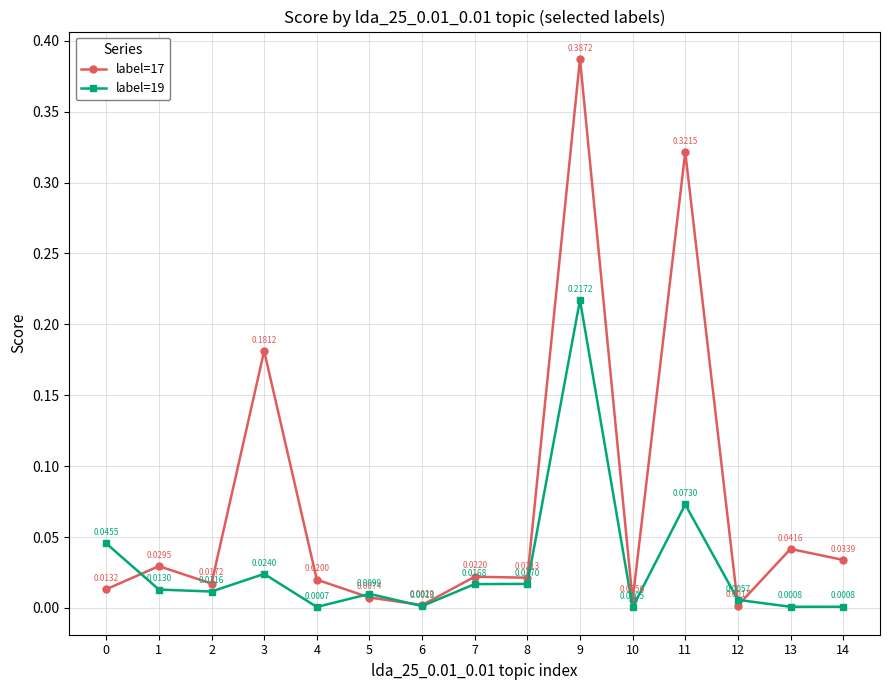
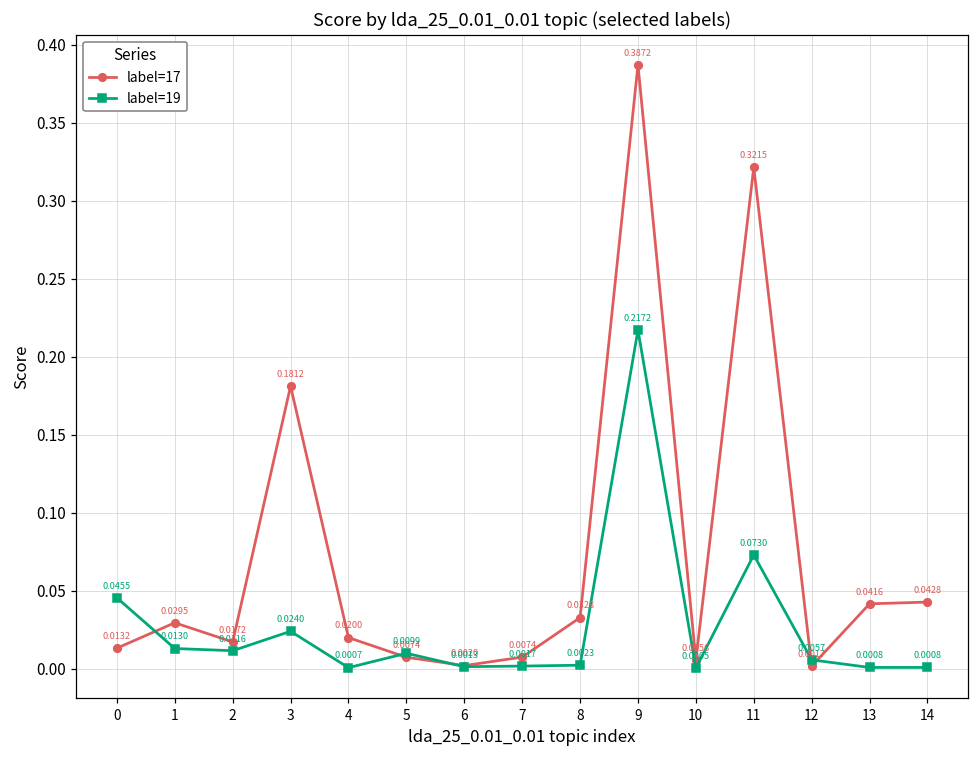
  {
    "label=17": {
      "0": 0.0132,
      "1": 0.0295,
      "2": 0.0172,
      "3": 0.1812,
      "4": 0.0200,
-     "7": 0.0220,
-     "8": 0.0213,
+     "7": 0.0074,
+     "8": 0.0328,
      "9": 0.3872,
      "11": 0.3215,
      "13": 0.0416,
-     "14": 0.0339
+     "14": 0.0428
    },
    "label=19": {
      "0": 0.0455,
      "1": 0.0130,
      "3": 0.0240,
      "4": 0.0007,
-     "7": 0.0168,
-     "8": 0.0170,
+     "7": 0.0017,
+     "8": 0.0023,
      "9": 0.2172,
      "11": 0.0730,
      "13": 0.0008,
      "14": 0.0008
    }
  }
